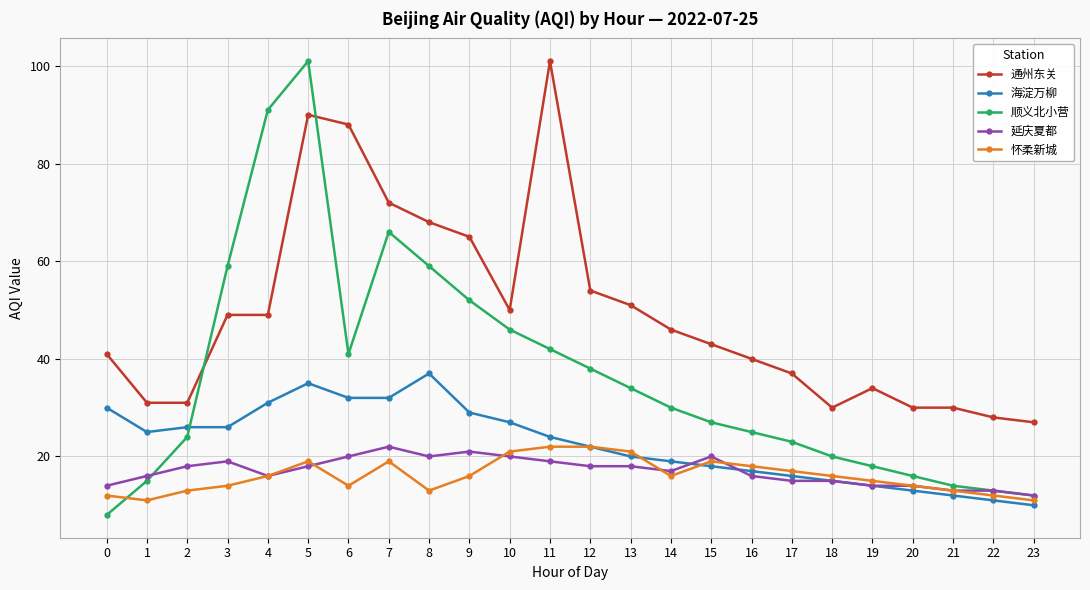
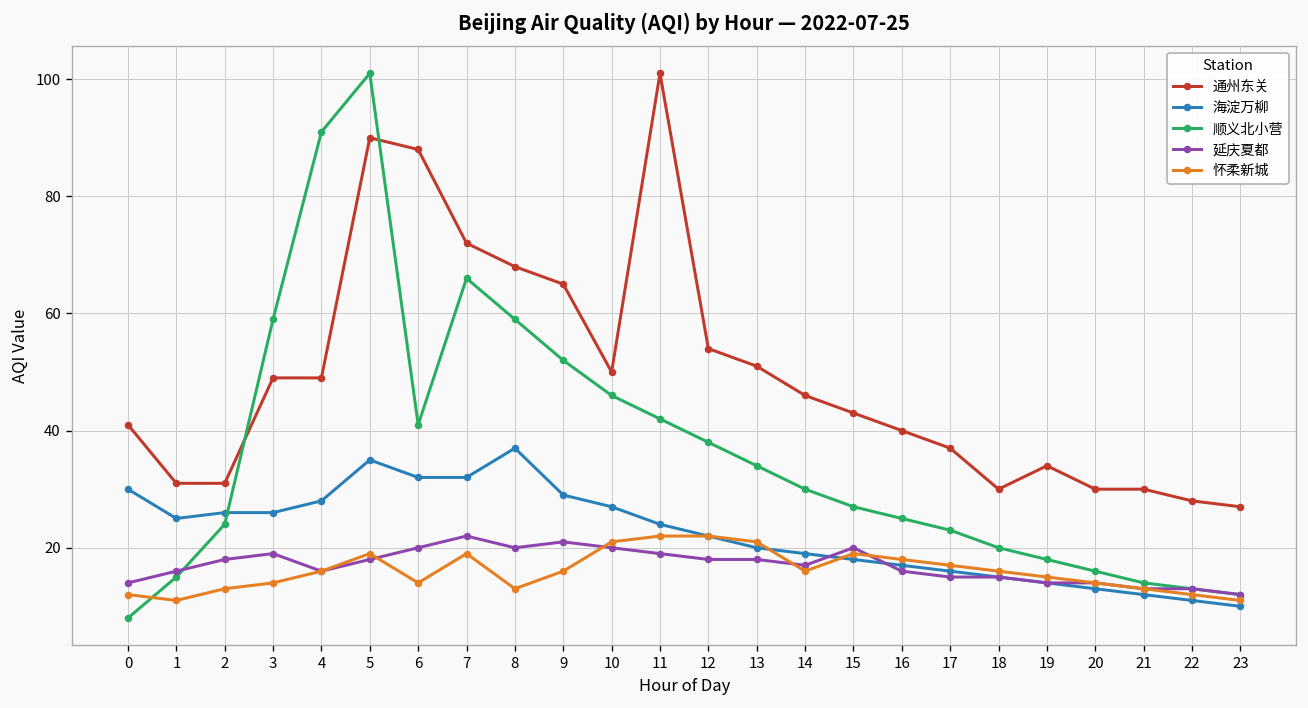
  {
    "通州东关": {
      "0": 41,
      "1": 31,
      "2": 31,
      "3": 49,
      "4": 49,
      "5": 90,
      "6": 88,
      "7": 72,
      "8": 68,
      "9": 65,
      "10": 50,
      "11": 101,
      "12": 54,
      "13": 51,
      "14": 46,
      "15": 43,
      "16": 40,
      "17": 37,
      "18": 30,
      "19": 34,
      "20": 30,
      "21": 30,
      "22": 28,
      "23": 27
    },
    "海淀万柳": {
      "0": 30,
      "1": 25,
      "2": 26,
      "3": 26,
-     "4": 31,
+     "4": 28,
      "5": 35,
      "6": 32,
      "7": 32,
      "8": 37,
      "9": 29,
      "10": 27,
      "11": 24,
      "13": 20,
      "14": 19,
      "15": 18,
      "16": 17,
      "17": 16,
      "20": 13,
      "21": 12,
      "22": 11,
      "23": 10
    },
    "顺义北小营": {
      "0": 8,
      "1": 15,
      "2": 24,
      "3": 59,
      "4": 91,
      "5": 101,
      "6": 41,
      "7": 66,
      "8": 59,
      "9": 52,
      "10": 46,
      "11": 42,
      "12": 38,
      "13": 34,
      "14": 30,
      "15": 27,
      "16": 25,
      "17": 23,
      "18": 20,
      "19": 18,
      "20": 16,
      "21": 14
    },
    "延庆夏都": {
      "0": 14,
      "1": 16,
      "2": 18,
      "3": 19,
      "5": 18,
      "6": 20,
      "7": 22,
      "8": 20,
      "9": 21,
      "10": 20,
      "11": 19,
      "12": 18,
      "13": 18,
      "14": 17,
      "15": 20,
      "16": 16,
      "17": 15
    },
    "怀柔新城": {
      "0": 12,
      "1": 11,
      "2": 13,
      "3": 14,
      "5": 19,
      "6": 14,
      "7": 19,
      "8": 13,
      "9": 16,
      "10": 21,
      "11": 22,
      "13": 21,
      "14": 16,
      "15": 19,
      "16": 18,
      "17": 17,
      "18": 16,
      "19": 15,
      "22": 12,
      "23": 11
    }
  }
